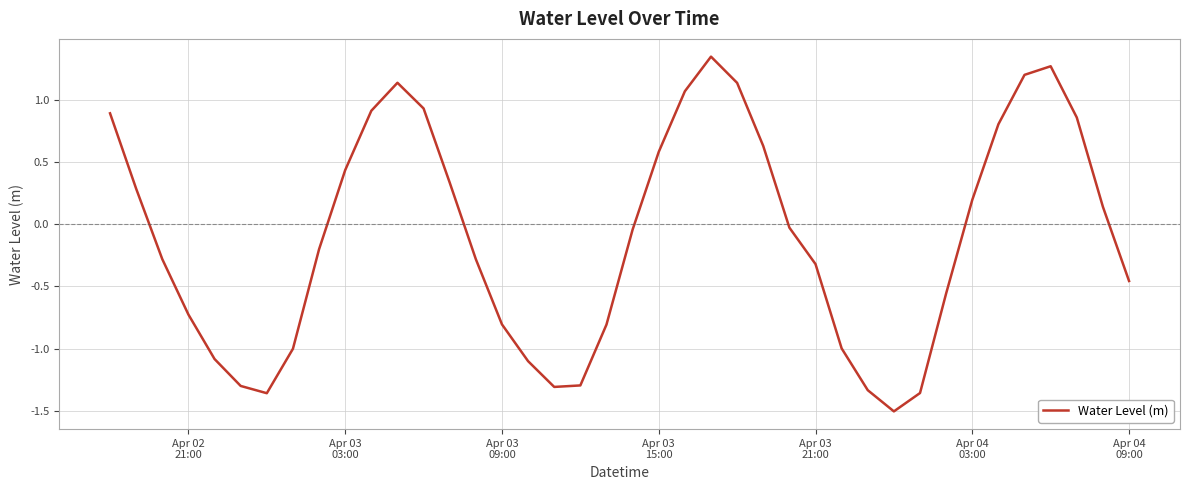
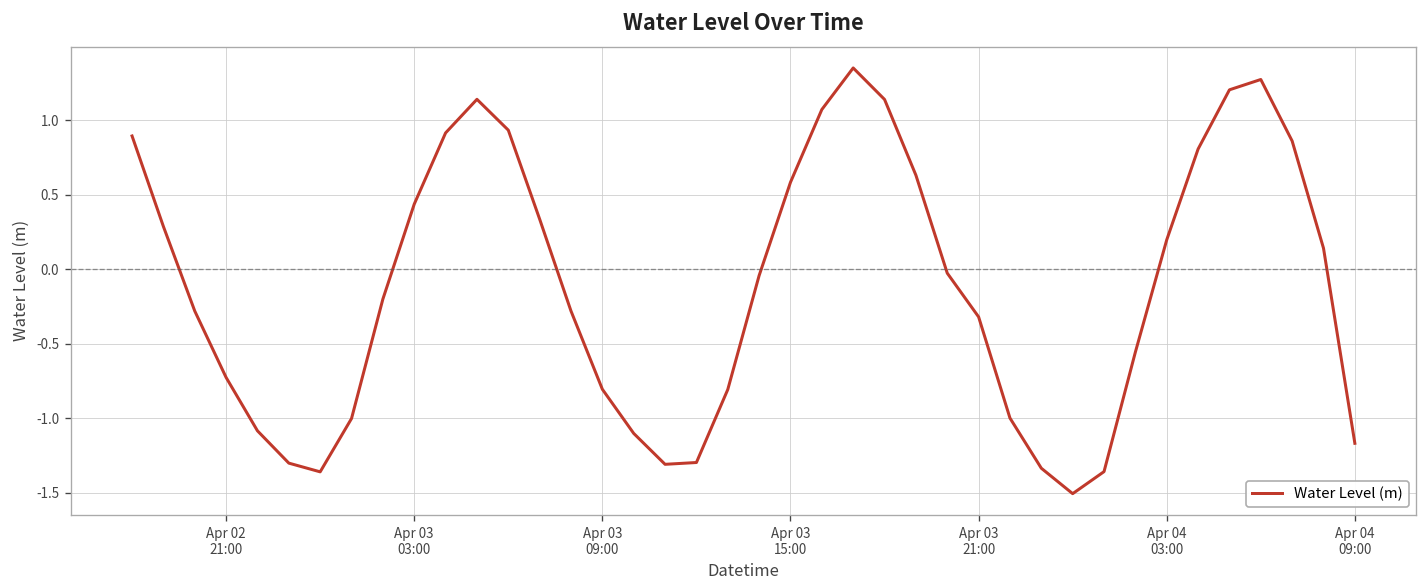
  {
    "Apr 02 21:00": -0.73,
    "Apr 03 03:00": 0.44,
    "Apr 03 09:00": -0.81,
    "Apr 03 15:00": 0.58,
    "Apr 03 21:00": -0.32,
    "Apr 04 03:00": 0.20,
-   "Apr 04 09:00": -0.46
+   "Apr 04 09:00": -1.17
  }
